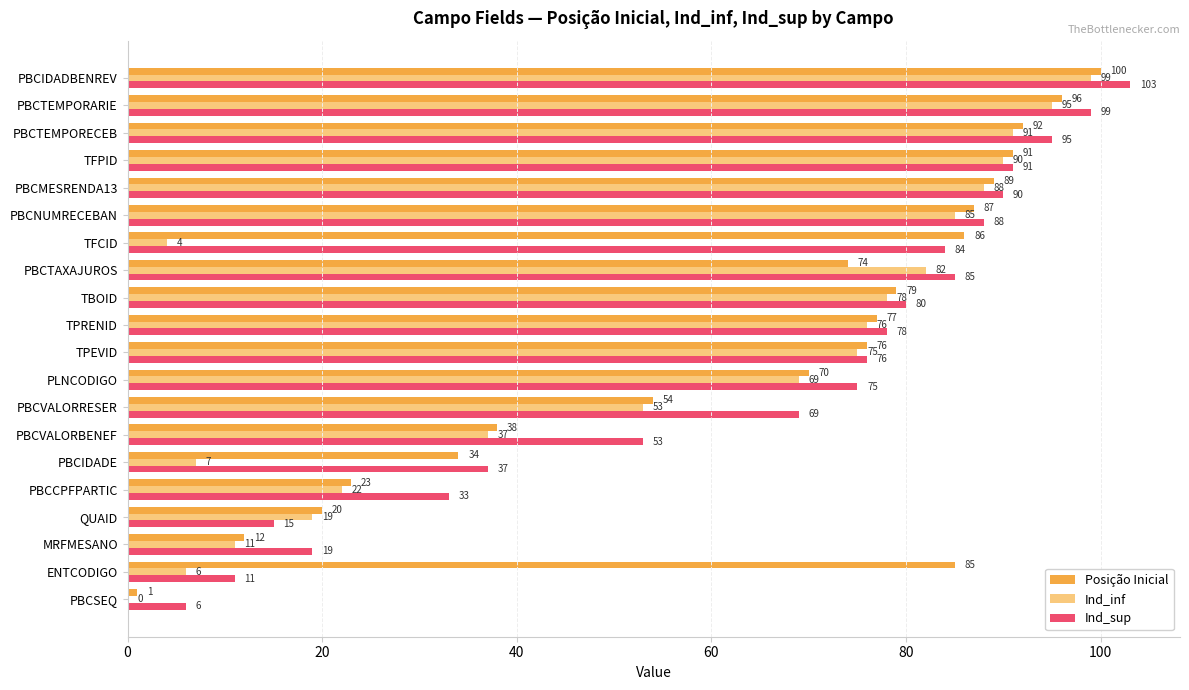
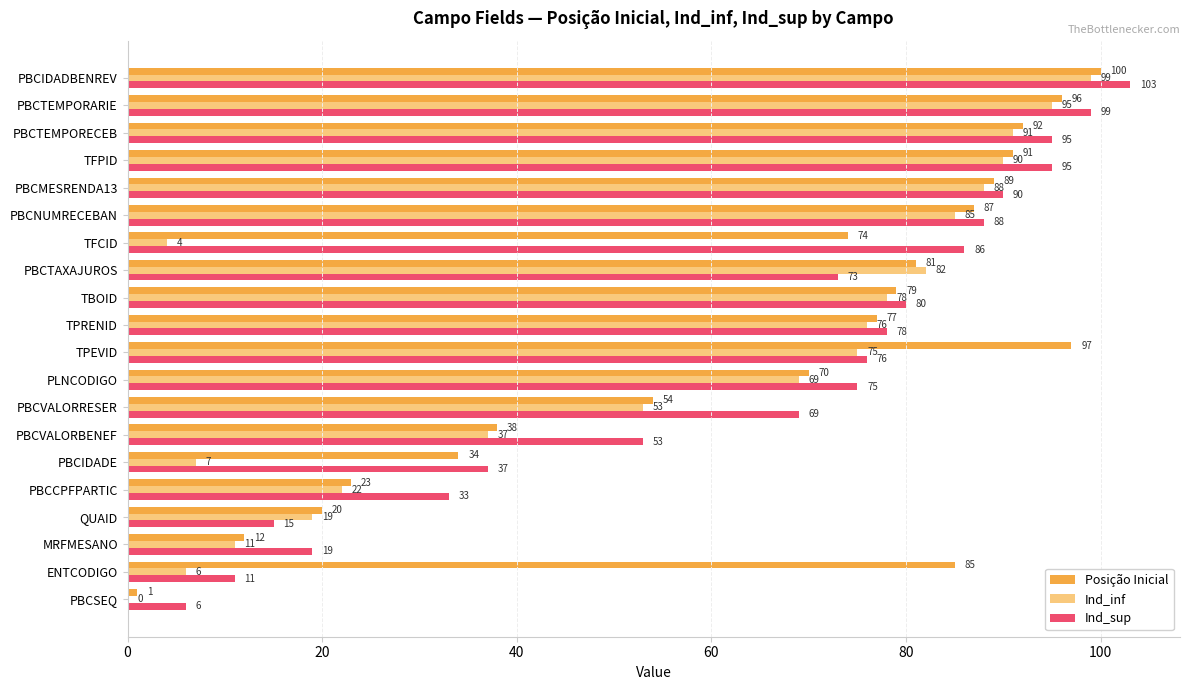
  {
    "Posição Inicial": {
      "PBCIDADBENREV": 100,
      "PBCTEMPORARIE": 96,
      "PBCTEMPORECEB": 92,
      "TFPID": 91,
      "PBCMESRENDA13": 89,
      "PBCNUMRECEBAN": 87,
-     "TFCID": 86,
-     "PBCTAXAJUROS": 74,
+     "TFCID": 74,
+     "PBCTAXAJUROS": 81,
      "TBOID": 79,
      "TPRENID": 77,
-     "TPEVID": 76,
+     "TPEVID": 97,
      "PLNCODIGO": 70,
      "PBCVALORRESER": 54,
      "PBCVALORBENEF": 38,
      "PBCIDADE": 34,
      "PBCCPFPARTIC": 23,
      "QUAID": 20,
      "MRFMESANO": 12,
      "ENTCODIGO": 85,
      "PBCSEQ": 1
    },
    "Ind_inf": {
      "PBCIDADBENREV": 99,
      "PBCTEMPORARIE": 95,
      "PBCTEMPORECEB": 91,
      "TFPID": 90,
      "PBCMESRENDA13": 88,
      "PBCNUMRECEBAN": 85,
      "TFCID": 4,
      "PBCTAXAJUROS": 82,
      "TBOID": 78,
      "TPRENID": 76,
      "TPEVID": 75,
      "PLNCODIGO": 69,
      "PBCVALORRESER": 53,
      "PBCVALORBENEF": 37,
      "PBCIDADE": 7,
      "PBCCPFPARTIC": 22,
      "QUAID": 19,
      "MRFMESANO": 11,
      "ENTCODIGO": 6,
      "PBCSEQ": 0
    },
    "Ind_sup": {
      "PBCIDADBENREV": 103,
      "PBCTEMPORARIE": 99,
      "PBCTEMPORECEB": 95,
-     "TFPID": 91,
+     "TFPID": 95,
      "PBCMESRENDA13": 90,
      "PBCNUMRECEBAN": 88,
-     "TFCID": 84,
-     "PBCTAXAJUROS": 85,
+     "TFCID": 86,
+     "PBCTAXAJUROS": 73,
      "TBOID": 80,
      "TPRENID": 78,
      "TPEVID": 76,
      "PLNCODIGO": 75,
      "PBCVALORRESER": 69,
      "PBCVALORBENEF": 53,
      "PBCIDADE": 37,
      "PBCCPFPARTIC": 33,
      "QUAID": 15,
      "MRFMESANO": 19,
      "ENTCODIGO": 11,
      "PBCSEQ": 6
    }
  }
